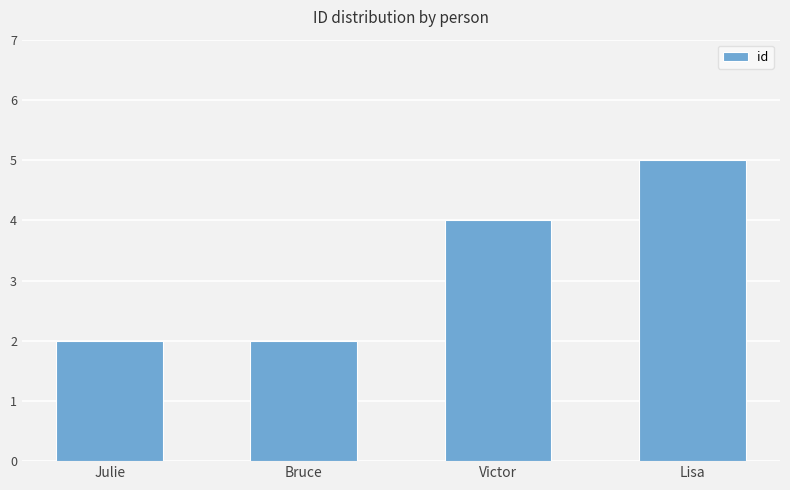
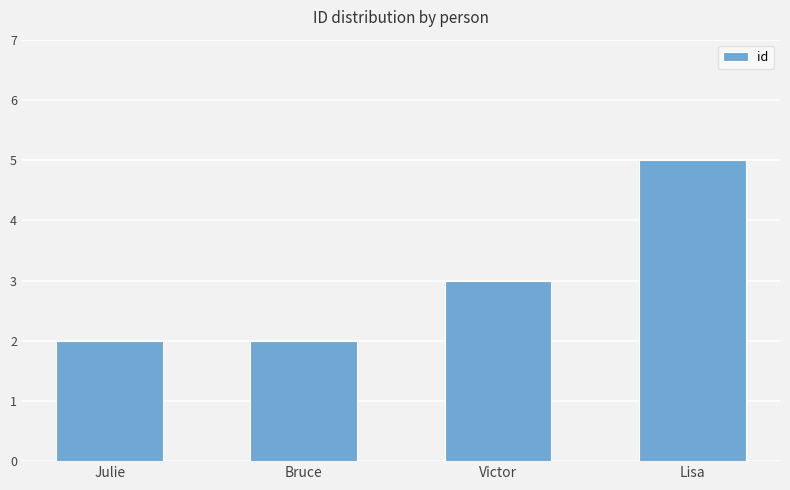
  {
    "Julie": 2,
    "Bruce": 2,
-   "Victor": 4,
+   "Victor": 3,
    "Lisa": 5
  }
